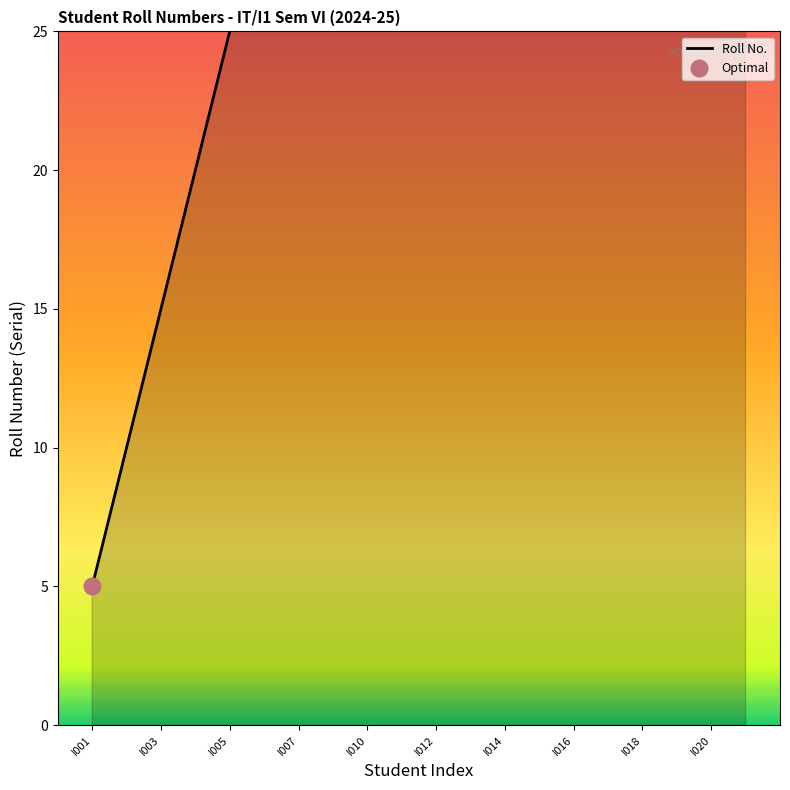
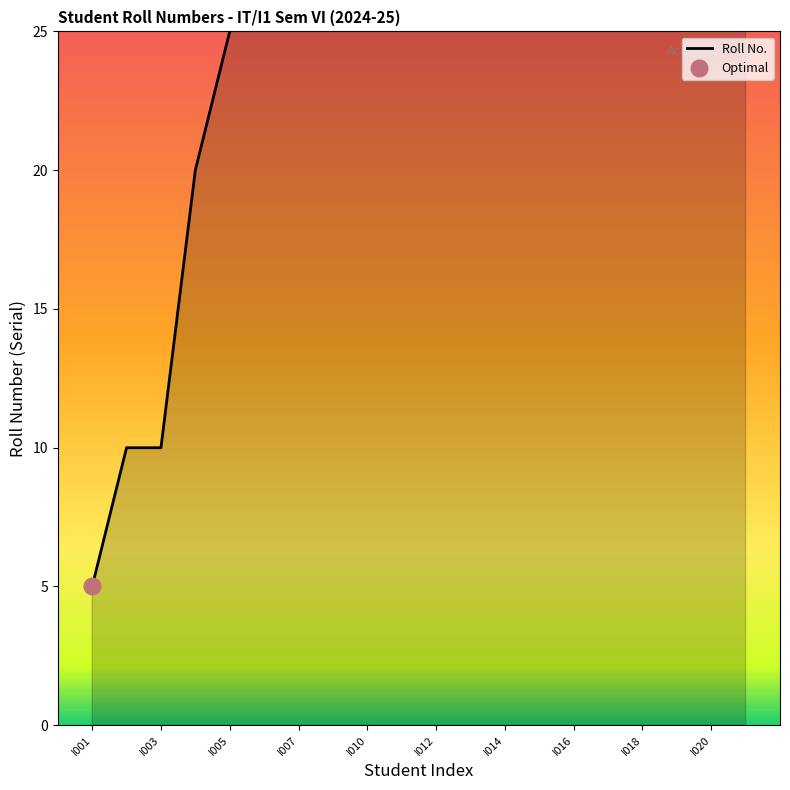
  {
    "Roll No.": {
-     "I003": 15.0,
+     "I003": 10.0,
      "I005": 25.0
    }
  }
